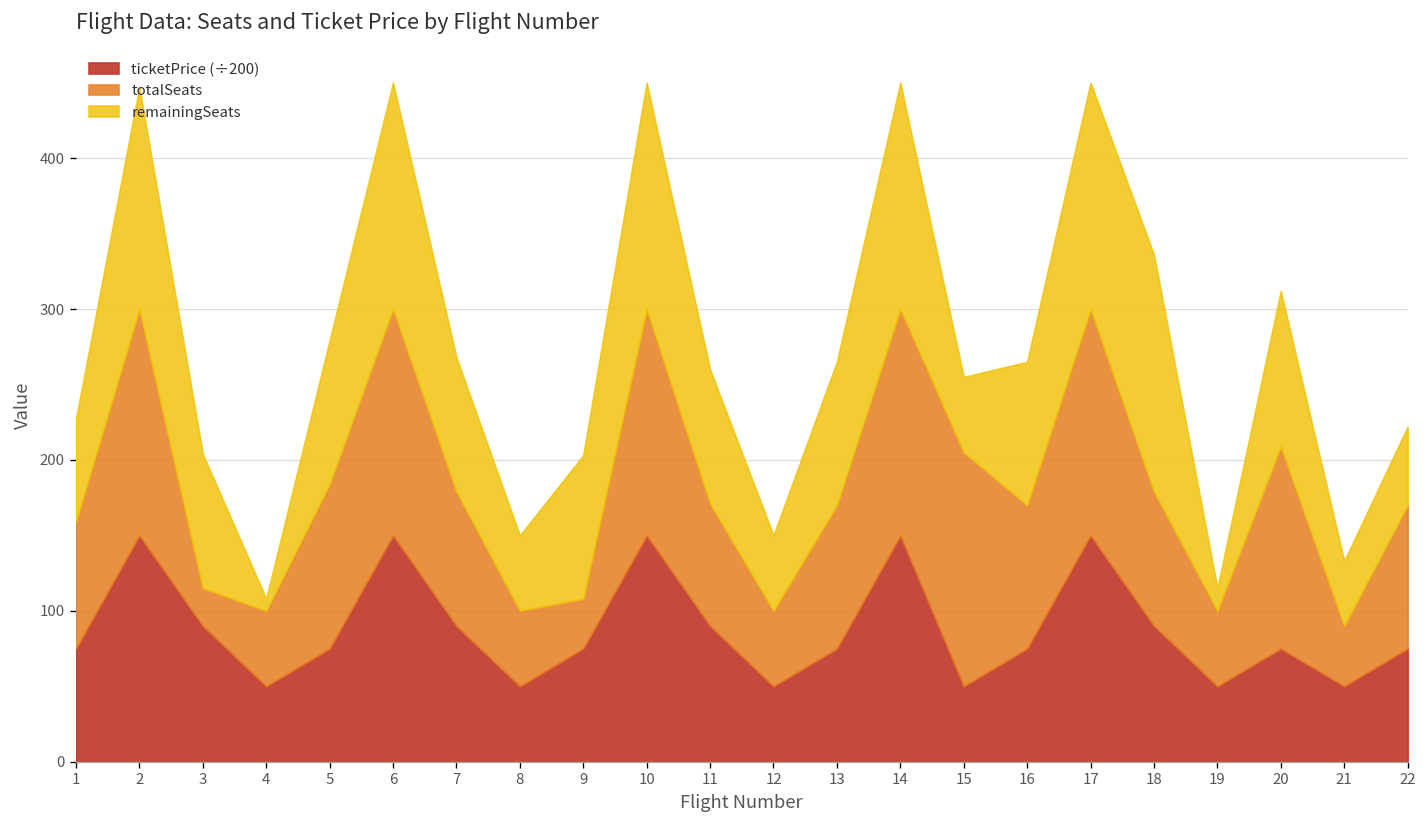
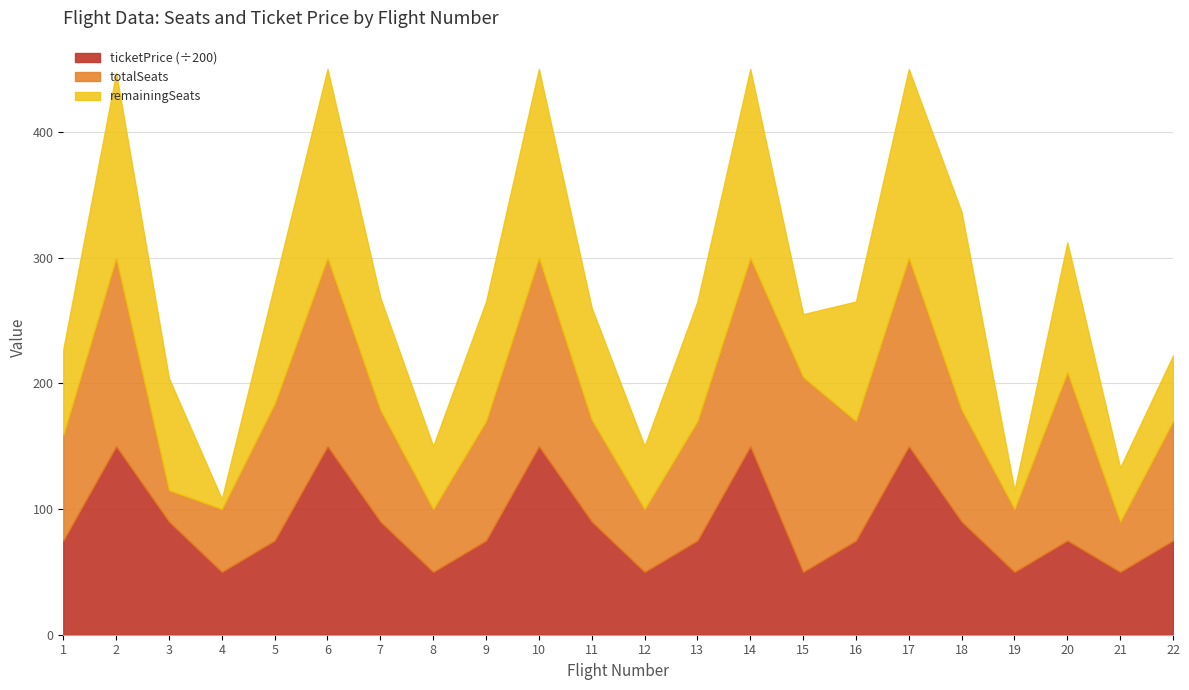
  {
    "ticketPrice (÷200)": {
      "1": 75,
      "2": 150,
      "3": 90,
      "4": 50,
      "5": 75,
      "6": 150,
      "7": 90,
      "8": 50,
      "9": 75,
      "10": 150,
      "11": 90,
      "12": 50,
      "13": 75,
      "14": 150,
      "15": 50,
      "16": 75,
      "17": 150,
      "18": 90,
      "19": 50,
      "20": 75,
      "21": 50,
      "22": 75
    },
    "totalSeats": {
      "1": 84,
      "2": 150,
      "3": 25,
      "4": 50,
      "5": 109,
      "6": 150,
      "7": 89,
      "8": 50,
-     "9": 33,
+     "9": 95,
      "10": 150,
      "11": 81,
      "12": 50,
      "13": 95,
      "14": 150,
      "15": 155,
      "16": 95,
      "17": 150,
      "18": 89,
      "19": 50,
      "20": 134,
      "21": 40,
      "22": 95
    },
    "remainingSeats": {
      "1": 68,
      "2": 147,
      "3": 89,
      "4": 8,
      "5": 95,
      "6": 150,
      "7": 89,
      "8": 50,
      "9": 95,
      "10": 150,
      "11": 89,
      "12": 50,
      "13": 95,
      "14": 150,
      "15": 50,
      "16": 95,
      "17": 150,
      "18": 157,
      "19": 15,
      "20": 103,
      "21": 43,
      "22": 52
    }
  }
